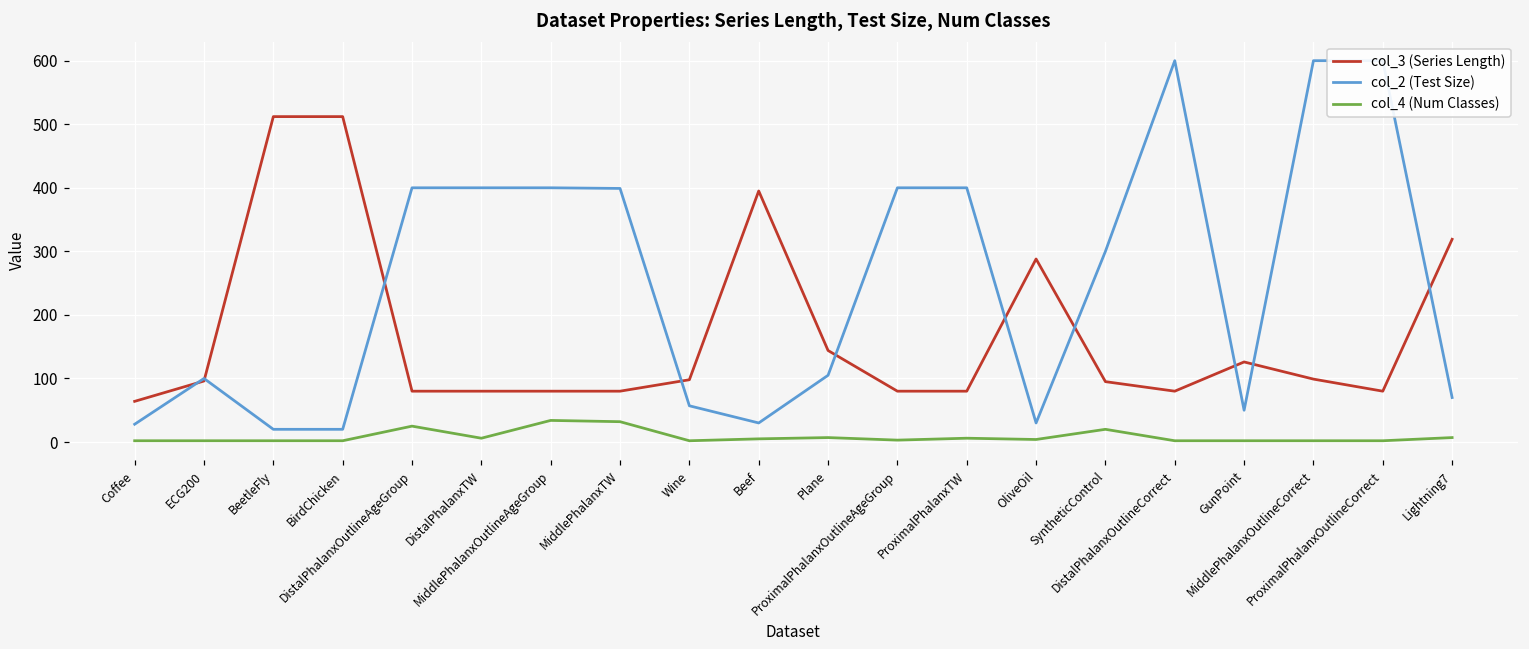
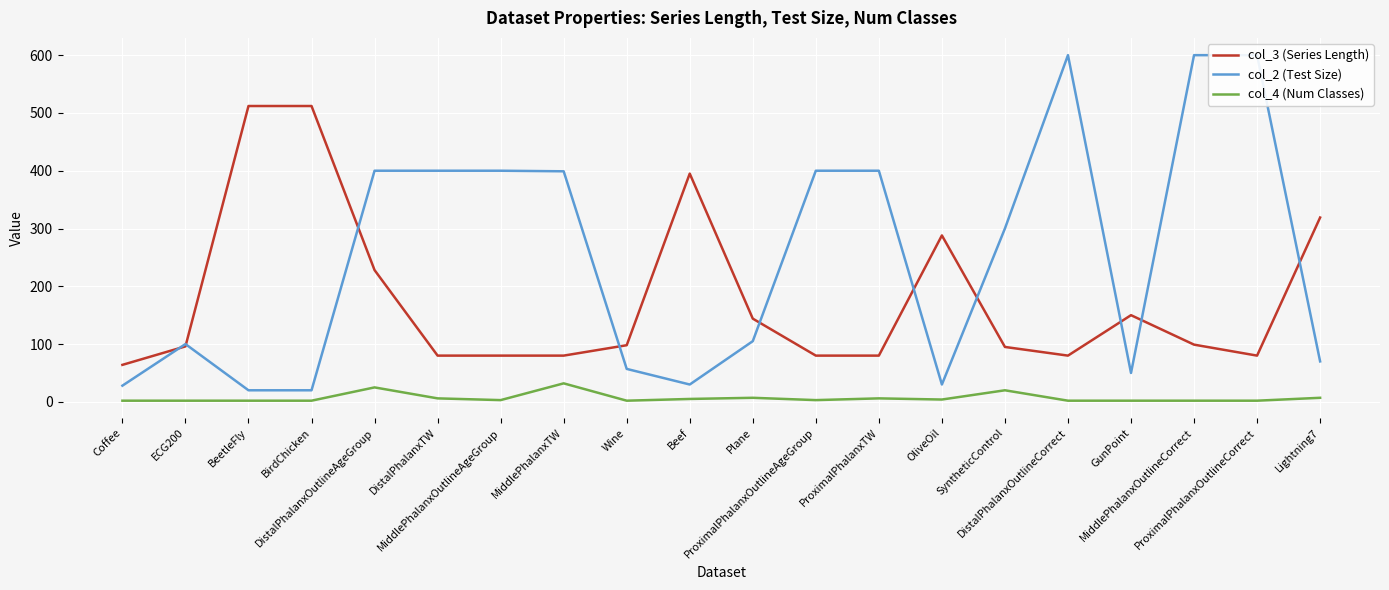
  {
    "col_3 (Series Length)": {
      "Coffee": 60,
      "BeetleFly": 510,
      "BirdChicken": 510,
-     "DistalPhalanxOutlineAgeGroup": 80,
+     "DistalPhalanxOutlineAgeGroup": 230,
      "DistalPhalanxTW": 80,
      "MiddlePhalanxOutlineAgeGroup": 80,
      "MiddlePhalanxTW": 80,
      "Wine": 100,
      "Beef": 400,
      "Plane": 140,
      "ProximalPhalanxOutlineAgeGroup": 80,
      "ProximalPhalanxTW": 80,
      "OliveOil": 290,
      "SyntheticControl": 100,
      "DistalPhalanxOutlineCorrect": 80,
-     "GunPoint": 130,
+     "GunPoint": 150,
      "MiddlePhalanxOutlineCorrect": 100,
      "ProximalPhalanxOutlineCorrect": 80,
      "Lightning7": 320
    },
    "col_2 (Test Size)": {
      "Coffee": 30,
      "BeetleFly": 20,
      "BirdChicken": 20,
      "DistalPhalanxOutlineAgeGroup": 400,
      "DistalPhalanxTW": 400,
      "MiddlePhalanxOutlineAgeGroup": 400,
      "MiddlePhalanxTW": 400,
      "Wine": 60,
      "Beef": 30,
      "Plane": 110,
      "ProximalPhalanxOutlineAgeGroup": 400,
      "ProximalPhalanxTW": 400,
      "OliveOil": 30,
      "SyntheticControl": 300,
      "DistalPhalanxOutlineCorrect": 600,
      "GunPoint": 50,
      "MiddlePhalanxOutlineCorrect": 600,
      "Lightning7": 70
    },
    "col_4 (Num Classes)": {
      "Coffee": 0,
      "ECG200": 0,
      "BeetleFly": 0,
      "BirdChicken": 0,
      "DistalPhalanxOutlineAgeGroup": 30,
      "DistalPhalanxTW": 10,
-     "MiddlePhalanxOutlineAgeGroup": 30,
+     "MiddlePhalanxOutlineAgeGroup": 0,
      "MiddlePhalanxTW": 30,
      "Wine": 0,
      "Beef": 10,
      "Plane": 10,
      "ProximalPhalanxOutlineAgeGroup": 0,
      "ProximalPhalanxTW": 10,
      "OliveOil": 0,
      "SyntheticControl": 20,
      "DistalPhalanxOutlineCorrect": 0,
      "GunPoint": 0,
      "MiddlePhalanxOutlineCorrect": 0,
      "ProximalPhalanxOutlineCorrect": 0,
      "Lightning7": 10
    }
  }
